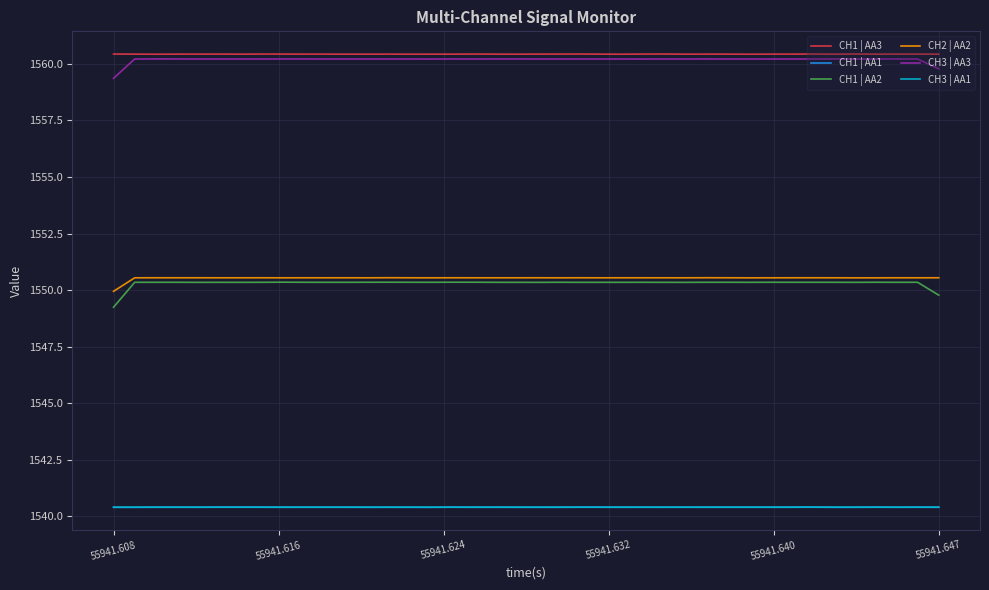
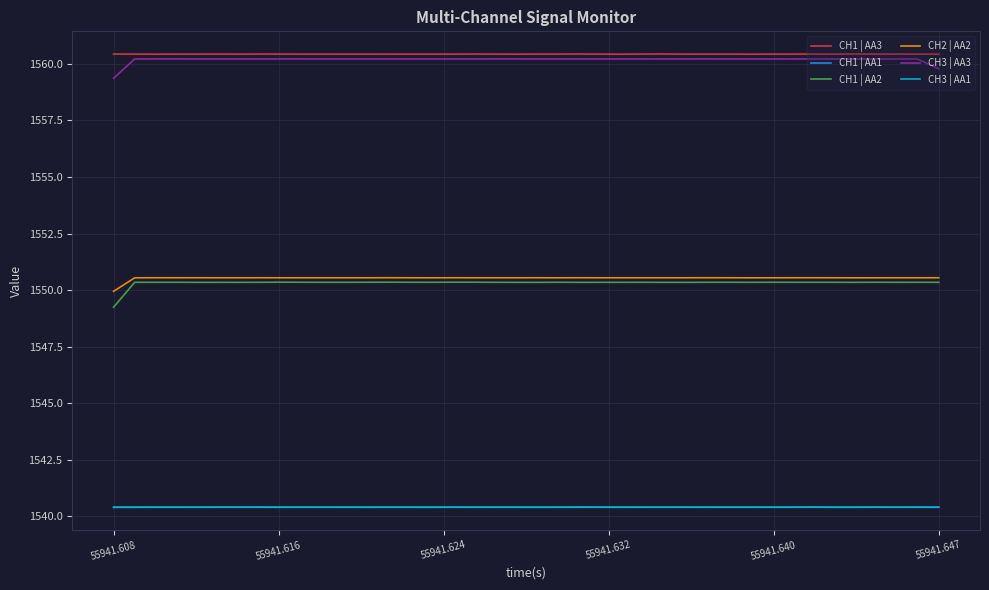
  {
    "CH1 | AA3": {
      "55941.608": 1560.4
    },
    "CH3 | AA1": {
      "55941.608": 1540.4,
      "55941.647": 1540.4
    },
    "CH1 | AA2": {
      "55941.608": 1549.2,
-     "55941.647": 1549.8
+     "55941.647": 1550.3
    },
    "CH2 | AA2": {
      "55941.608": 1549.9,
      "55941.647": 1550.5
    },
    "CH3 | AA3": {
      "55941.608": 1559.4
    }
  }
